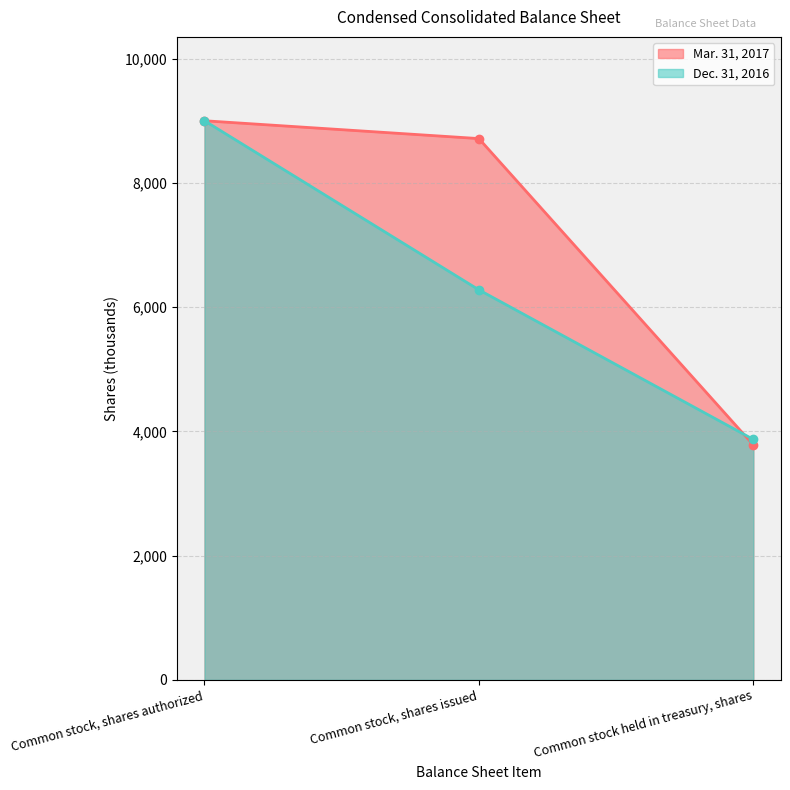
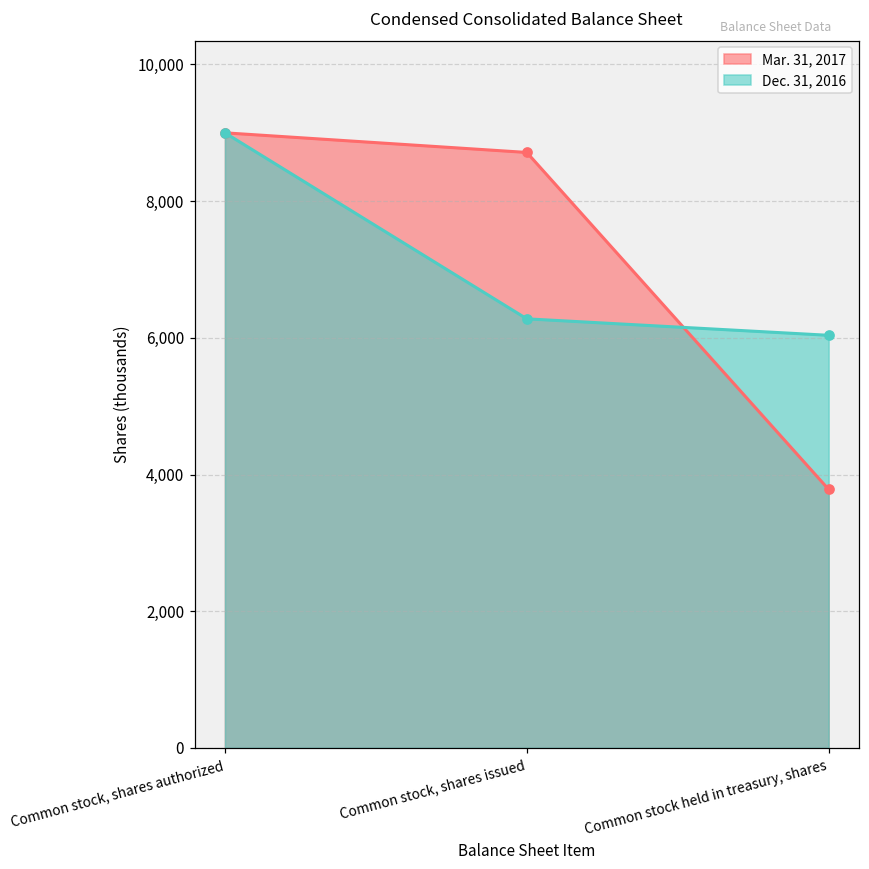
  {
    "Mar. 31, 2017": {
      "Common stock, shares issued": "8,700",
      "Common stock held in treasury, shares": "3,800"
    },
    "Dec. 31, 2016": {
      "Common stock, shares issued": "6,300",
-     "Common stock held in treasury, shares": "3,900"
+     "Common stock held in treasury, shares": "6,000"
    }
  }
